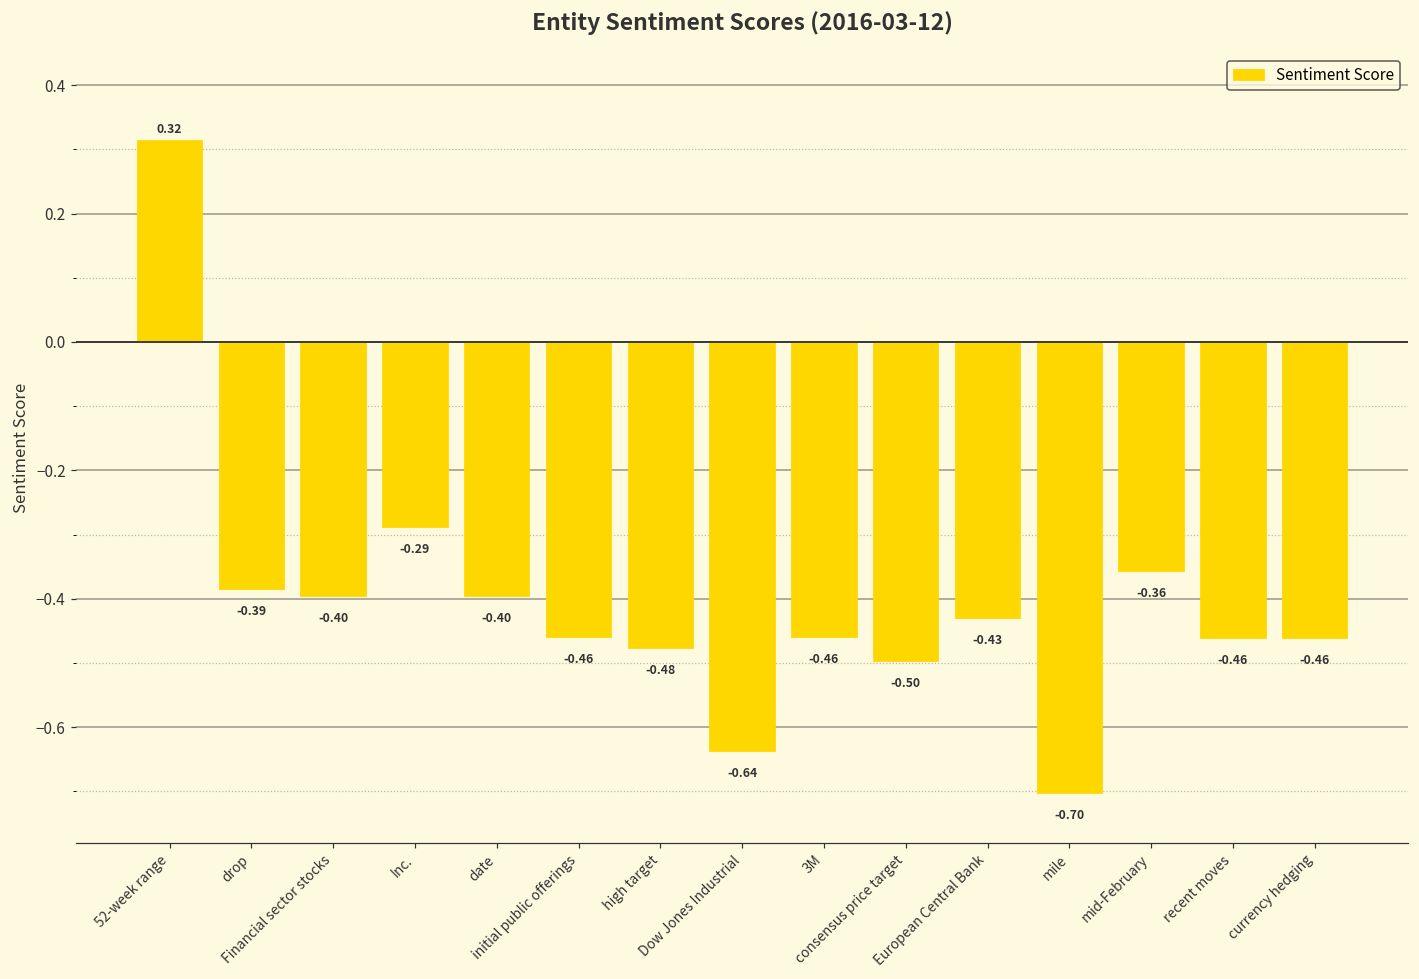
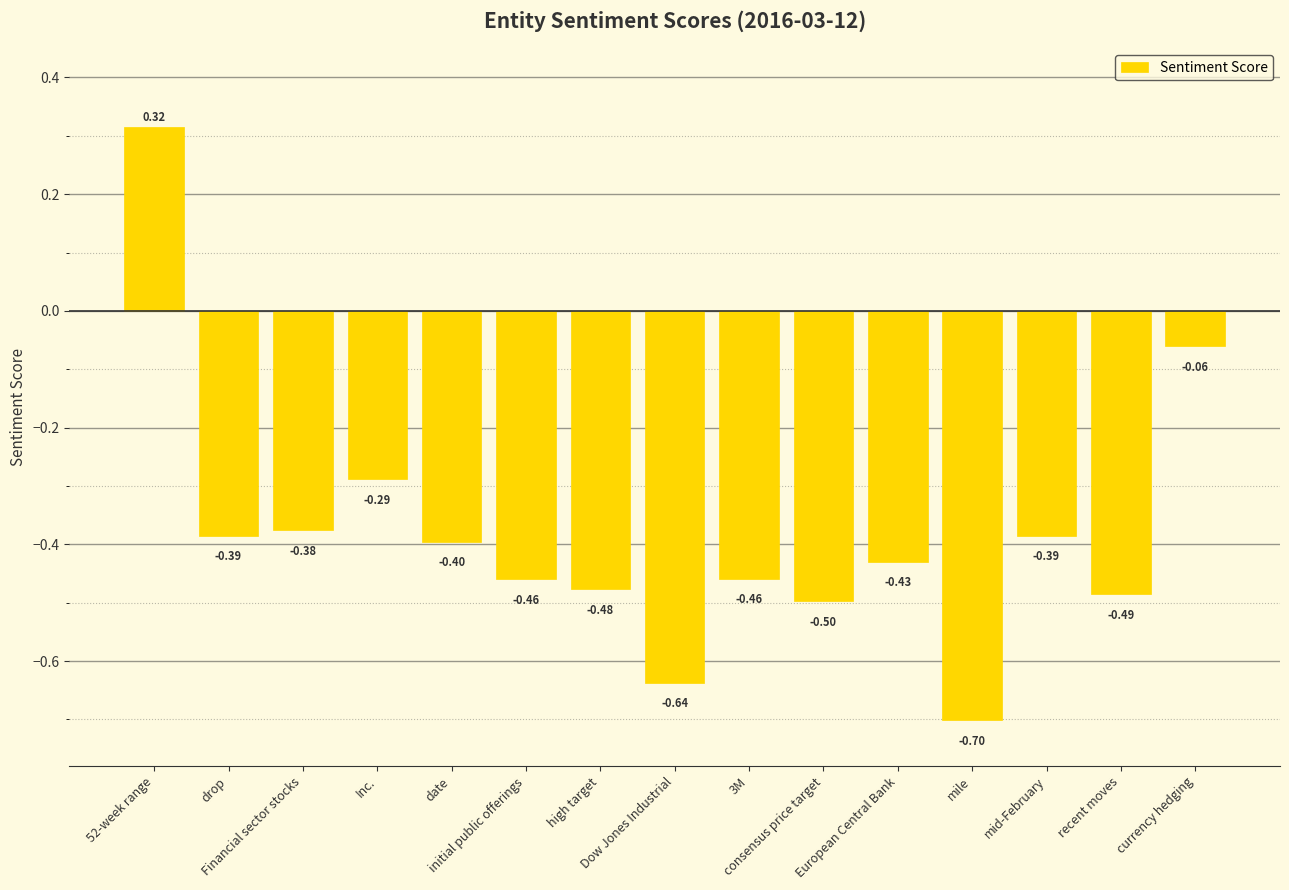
  {
    "52-week range": 0.32,
    "drop": -0.39,
-   "Financial sector stocks": -0.40,
+   "Financial sector stocks": -0.38,
    "Inc.": -0.29,
    "date": -0.40,
    "initial public offerings": -0.46,
    "high target": -0.48,
    "Dow Jones Industrial": -0.64,
    "3M": -0.46,
    "consensus price target": -0.50,
    "European Central Bank": -0.43,
    "mile": -0.70,
-   "mid-February": -0.36,
-   "recent moves": -0.46,
-   "currency hedging": -0.46
+   "mid-February": -0.39,
+   "recent moves": -0.49,
+   "currency hedging": -0.06
  }
